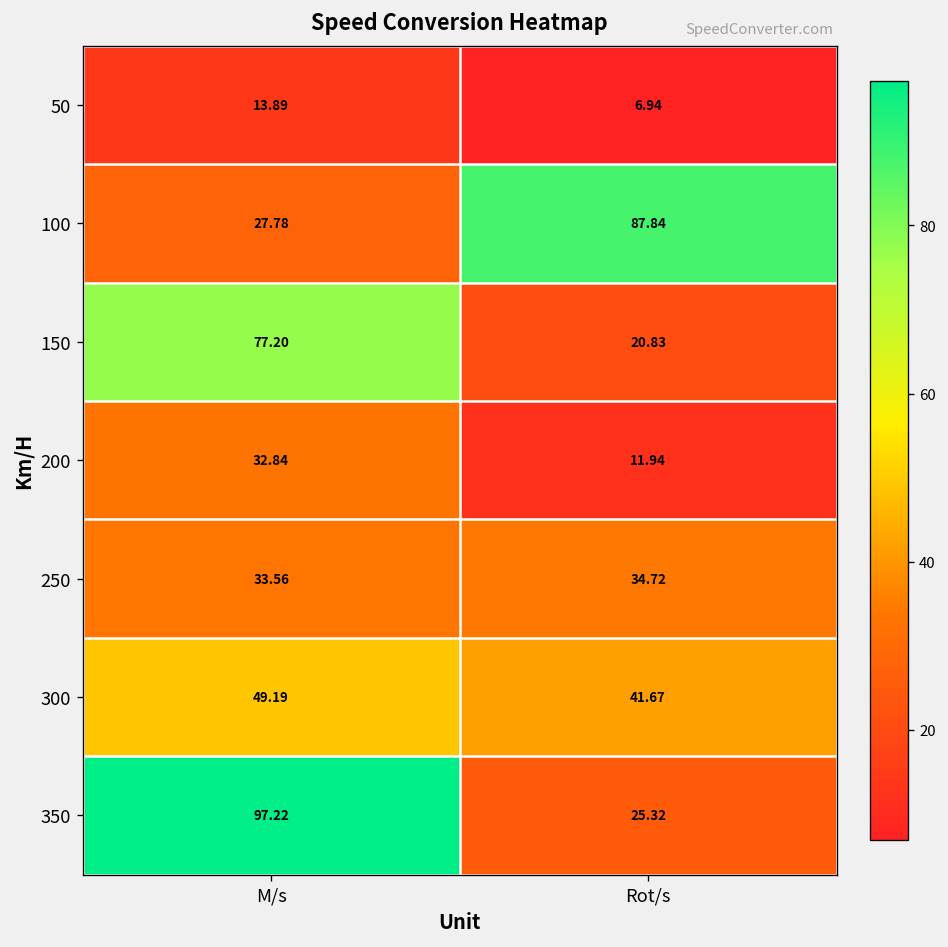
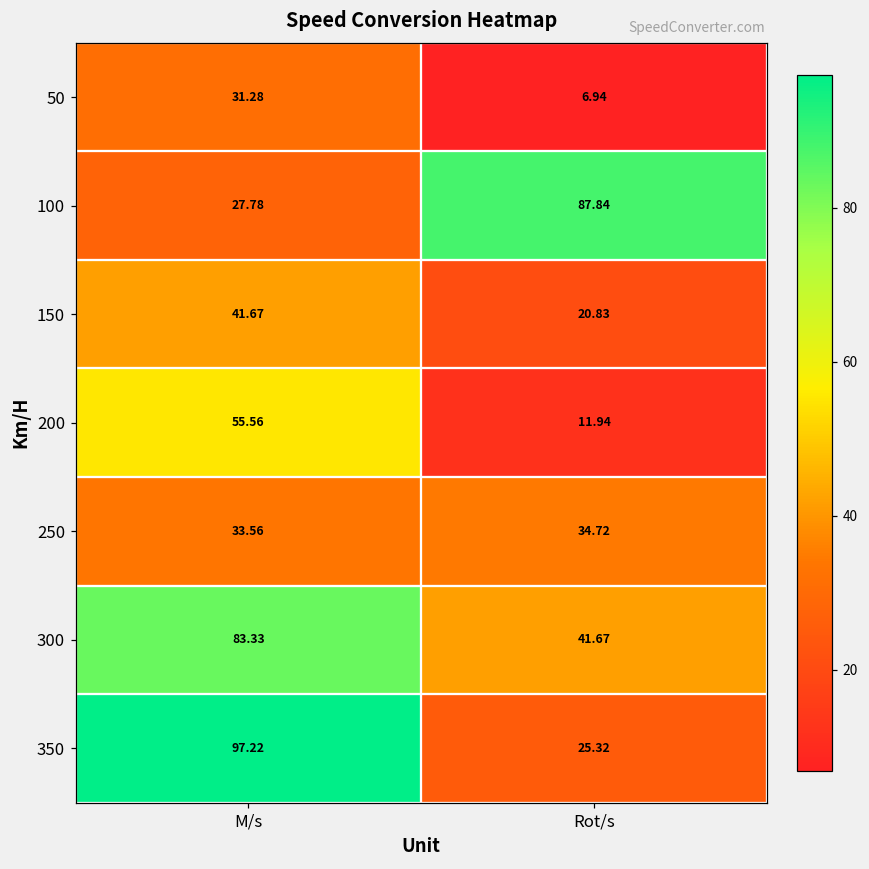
  {
    "50": {
-     "M/s": 13.89,
+     "M/s": 31.28,
      "Rot/s": 6.94
    },
    "100": {
      "M/s": 27.78,
      "Rot/s": 87.84
    },
    "150": {
-     "M/s": 77.20,
+     "M/s": 41.67,
      "Rot/s": 20.83
    },
    "200": {
-     "M/s": 32.84,
+     "M/s": 55.56,
      "Rot/s": 11.94
    },
    "250": {
      "M/s": 33.56,
      "Rot/s": 34.72
    },
    "300": {
-     "M/s": 49.19,
+     "M/s": 83.33,
      "Rot/s": 41.67
    },
    "350": {
      "M/s": 97.22,
      "Rot/s": 25.32
    }
  }
